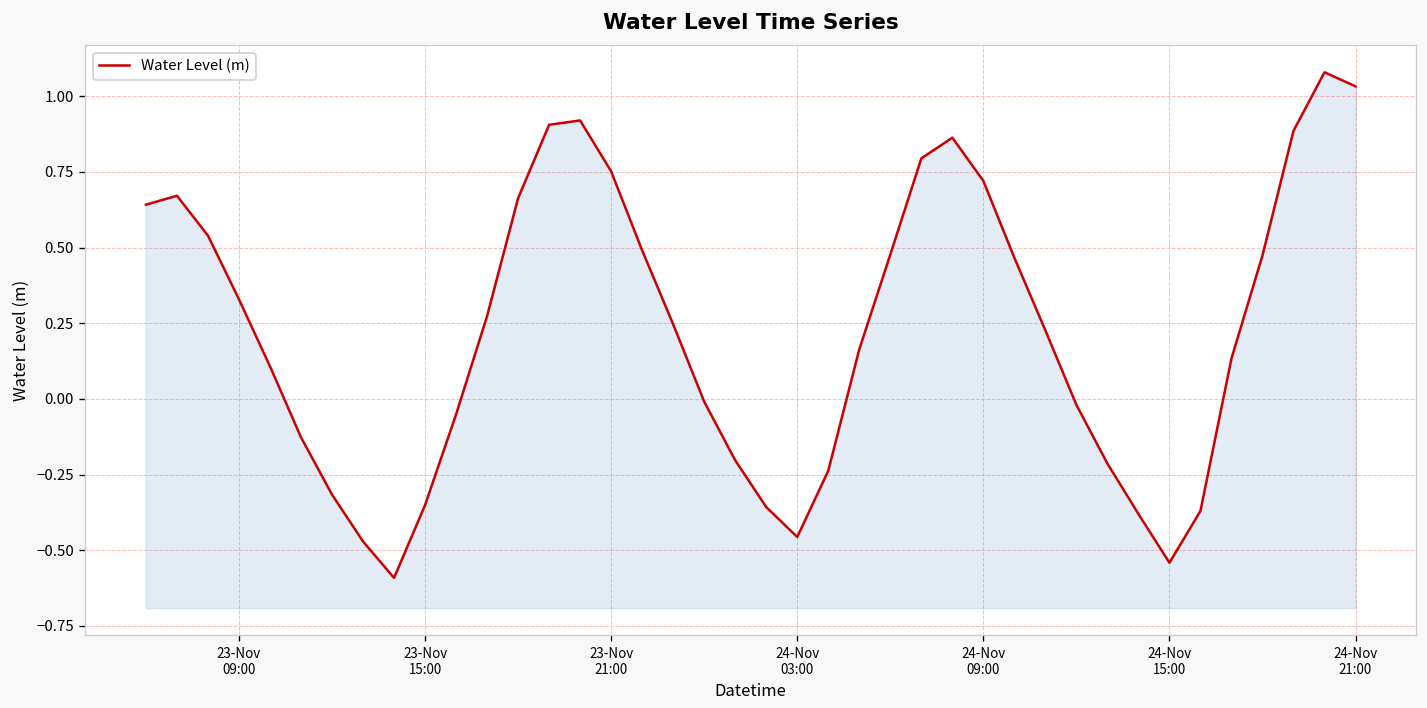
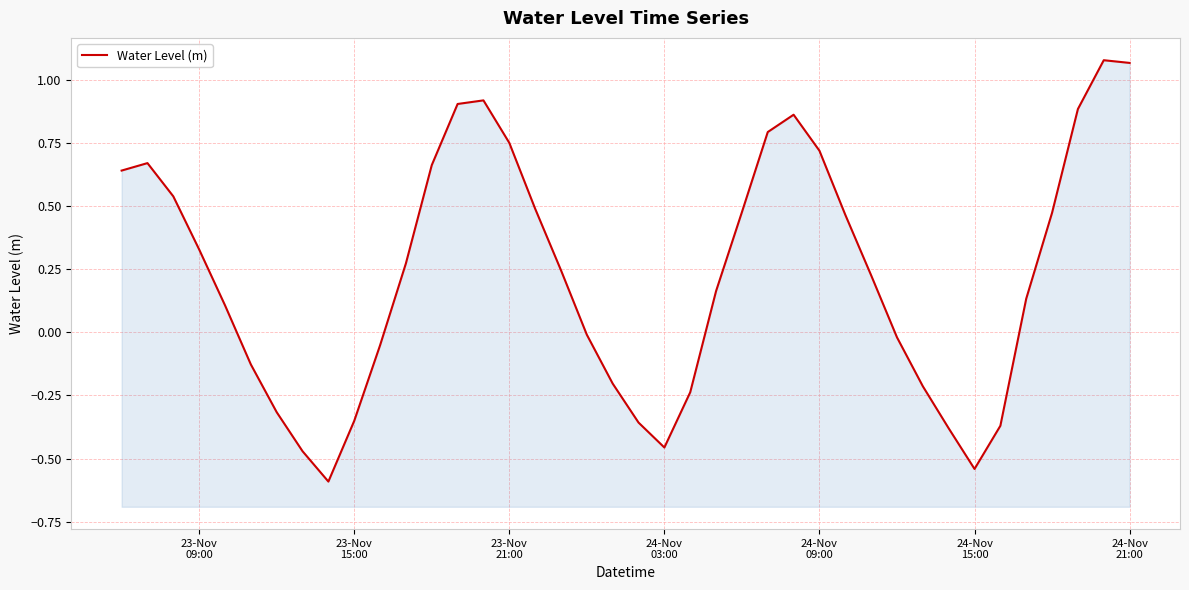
  {
    "23-Nov 09:00": 0.33,
    "23-Nov 15:00": -0.35,
    "23-Nov 21:00": 0.75,
    "24-Nov 03:00": -0.46,
    "24-Nov 09:00": 0.72,
    "24-Nov 15:00": -0.54,
-   "24-Nov 21:00": 1.03
+   "24-Nov 21:00": 1.07
  }
